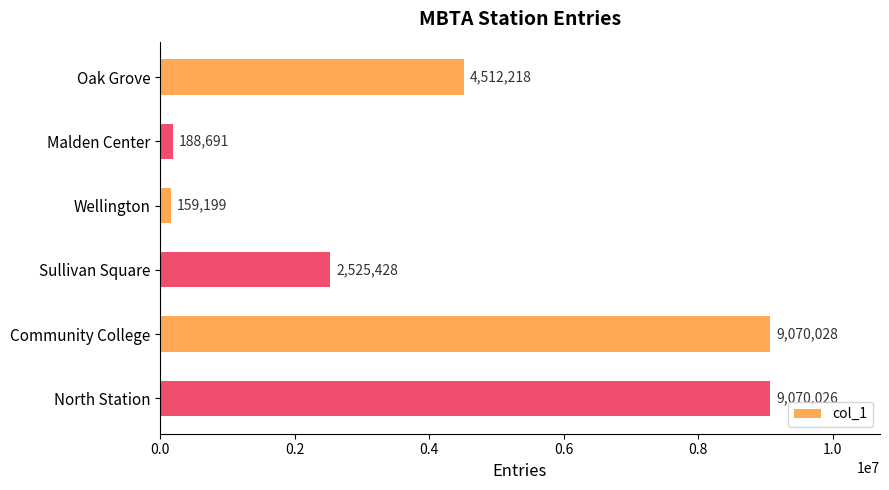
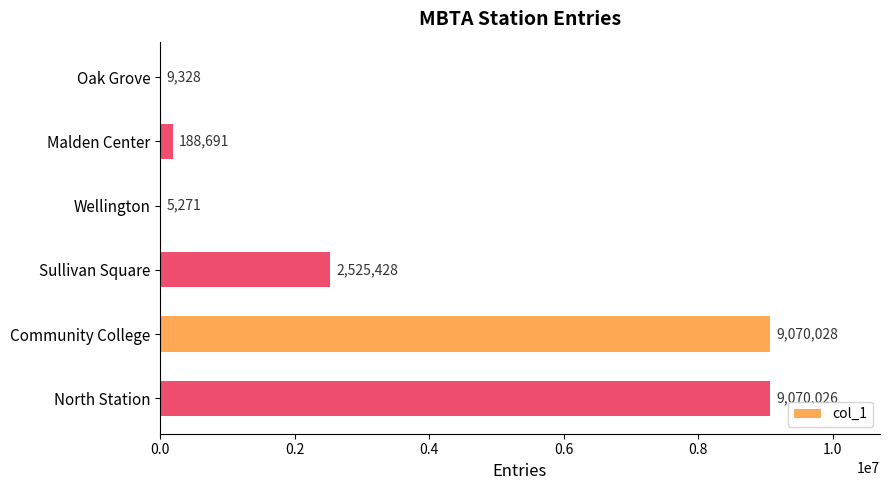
  {
-   "Oak Grove": "4,512,218",
+   "Oak Grove": "9,328",
    "Malden Center": "188,691",
-   "Wellington": "159,199",
+   "Wellington": "5,271",
    "Sullivan Square": "2,525,428",
    "Community College": "9,070,028"
  }
